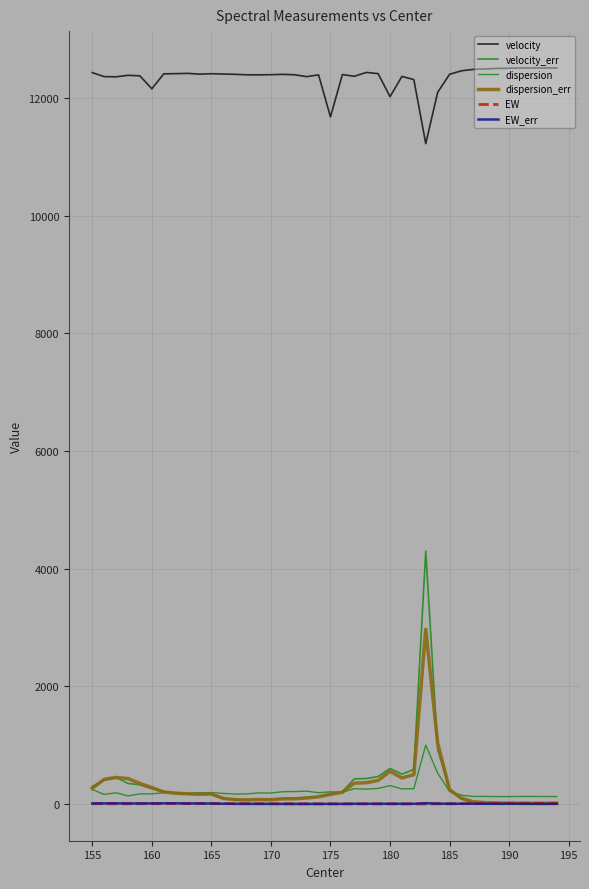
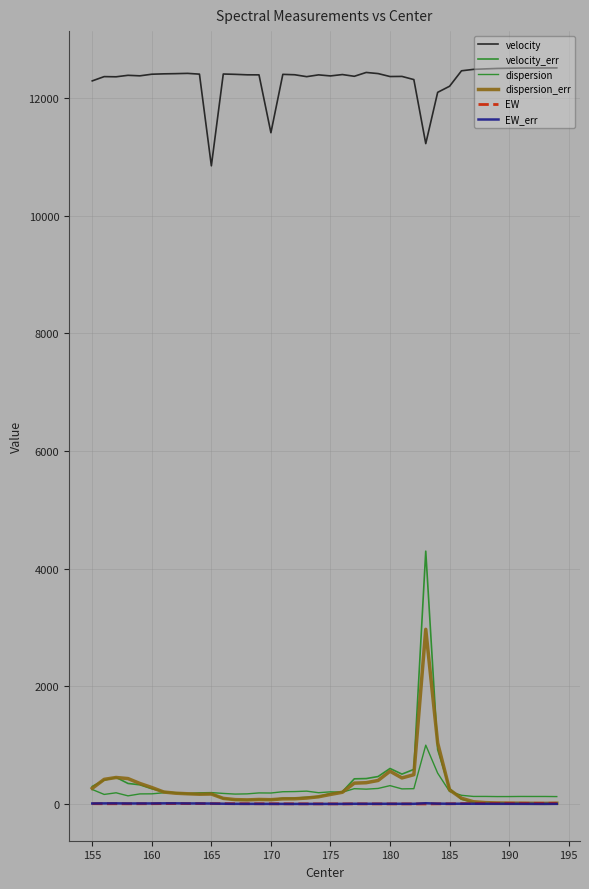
  {
    "velocity": {
-     "155": 12400,
-     "160": 12200,
-     "165": 12400,
-     "170": 12400,
-     "175": 11700,
-     "180": 12000,
-     "185": 12400
+     "155": 12300,
+     "160": 12400,
+     "165": 10800,
+     "170": 11400,
+     "175": 12400,
+     "180": 12400,
+     "185": 12200
    },
    "dispersion_err": {
      "180": 600
    }
  }
